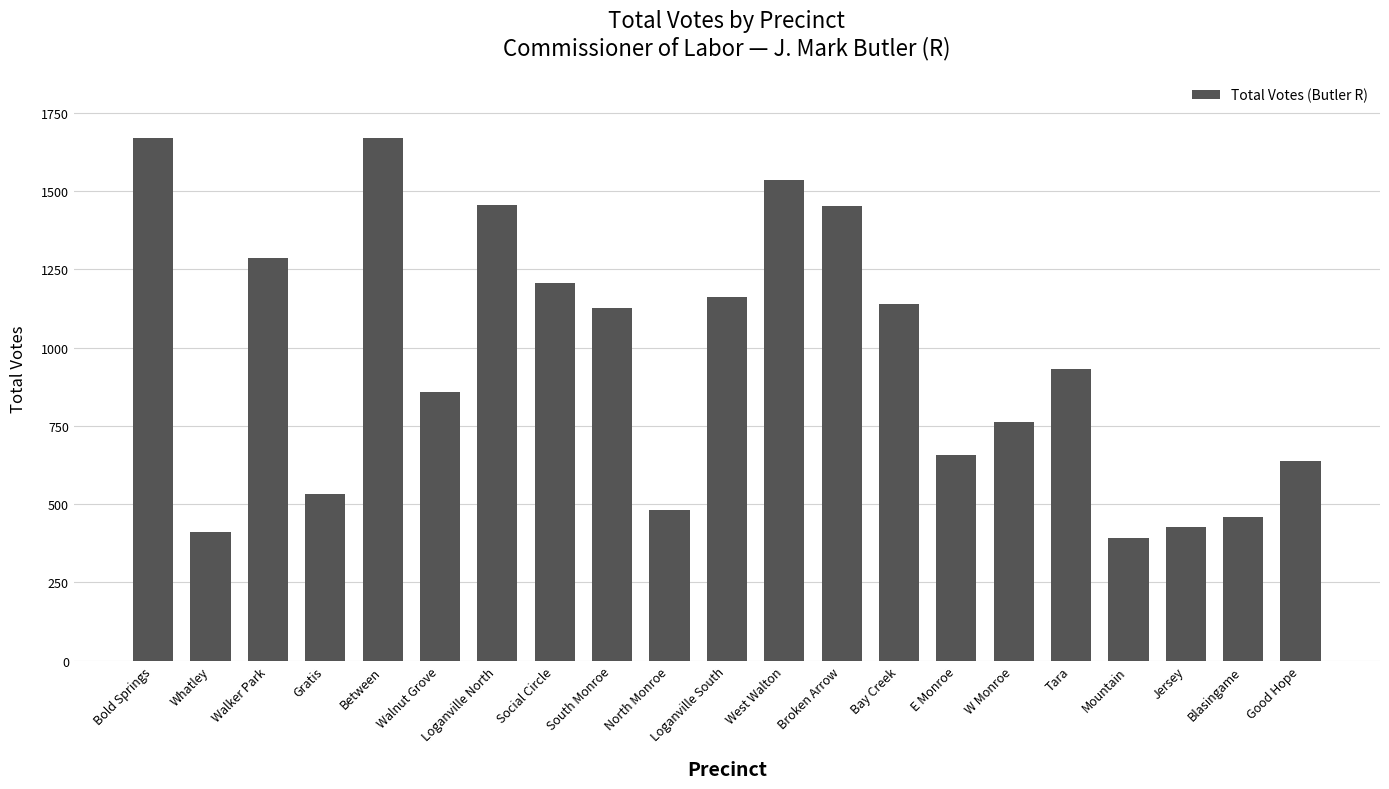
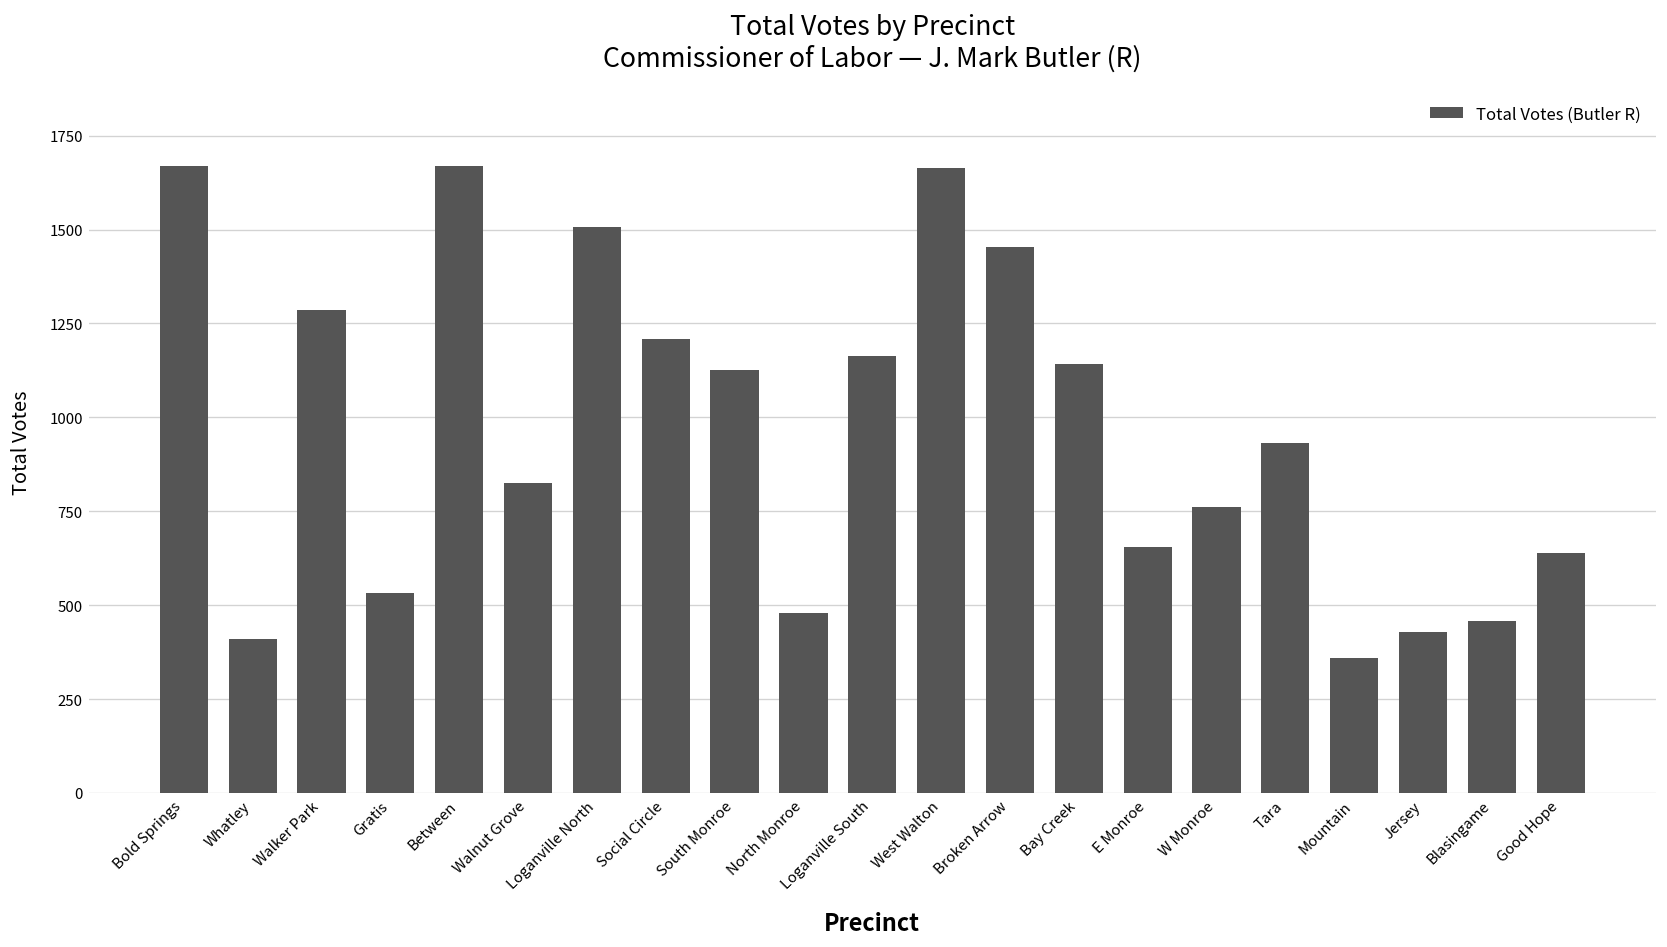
  {
    "Bold Springs": 1670,
    "Whatley": 410,
    "Walker Park": 1290,
    "Gratis": 530,
    "Between": 1670,
-   "Walnut Grove": 860,
-   "Loganville North": 1460,
+   "Walnut Grove": 830,
+   "Loganville North": 1510,
    "Social Circle": 1210,
    "South Monroe": 1130,
    "North Monroe": 480,
    "Loganville South": 1160,
-   "West Walton": 1540,
+   "West Walton": 1660,
    "Broken Arrow": 1450,
    "Bay Creek": 1140,
    "E Monroe": 660,
    "W Monroe": 760,
    "Tara": 930,
-   "Mountain": 390,
+   "Mountain": 360,
    "Jersey": 430,
    "Blasingame": 460,
    "Good Hope": 640
  }
